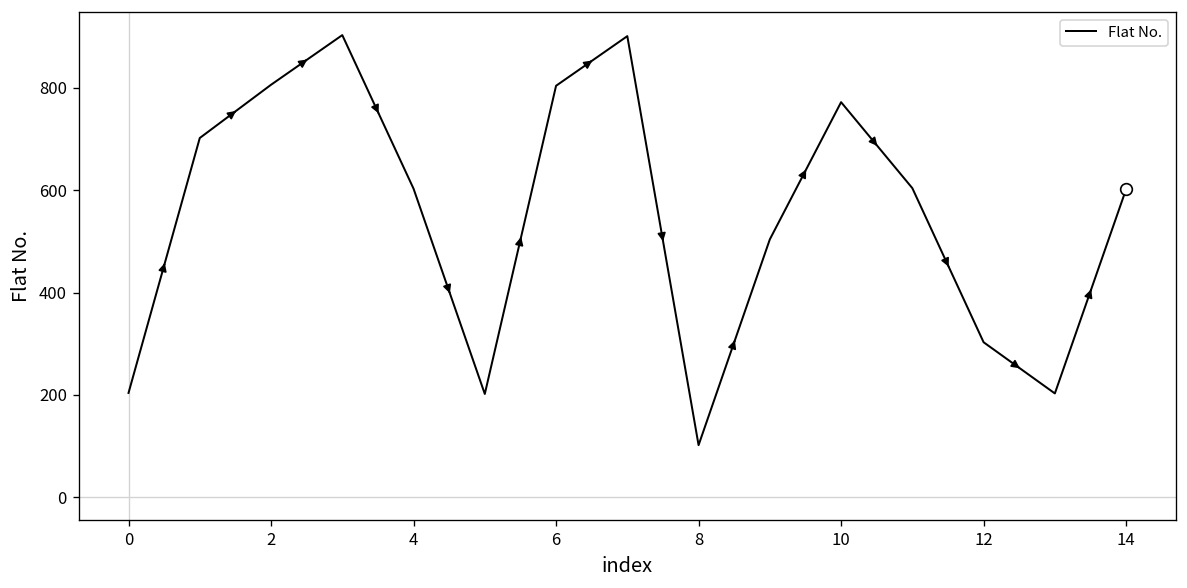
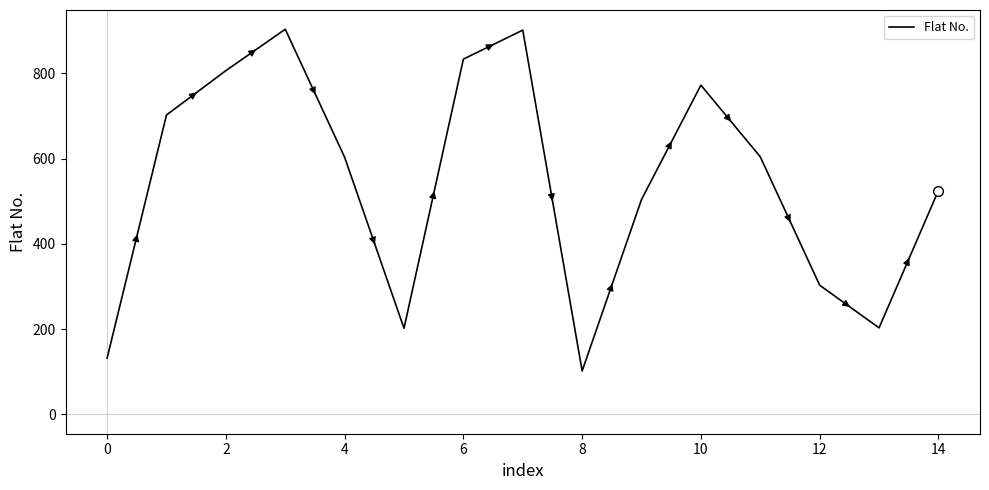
  {
    "Flat No.": {
-     "0": 200,
+     "0": 130,
      "2": 810,
      "4": 600,
-     "6": 800,
+     "6": 830,
      "8": 100,
      "10": 770,
      "12": 300,
-     "14": 600
+     "14": 530
    }
  }
